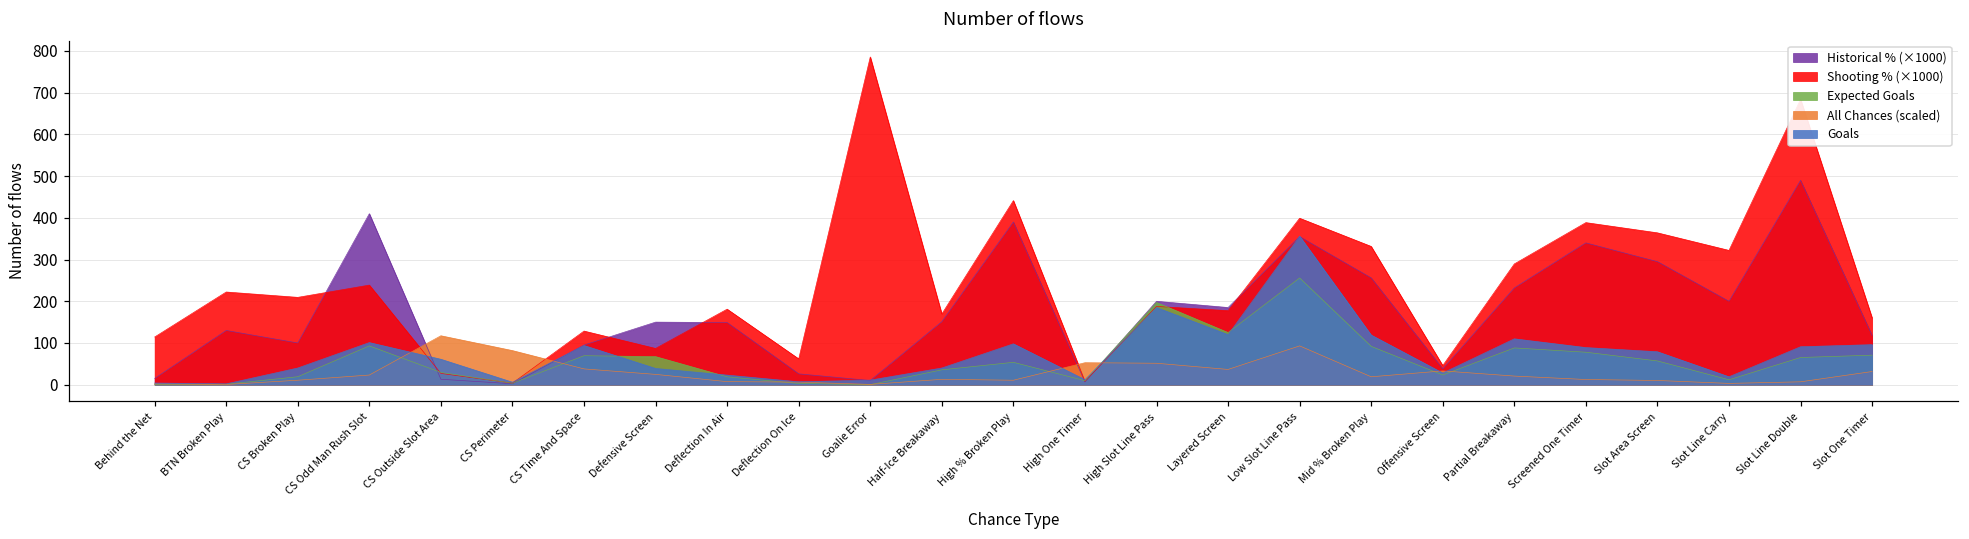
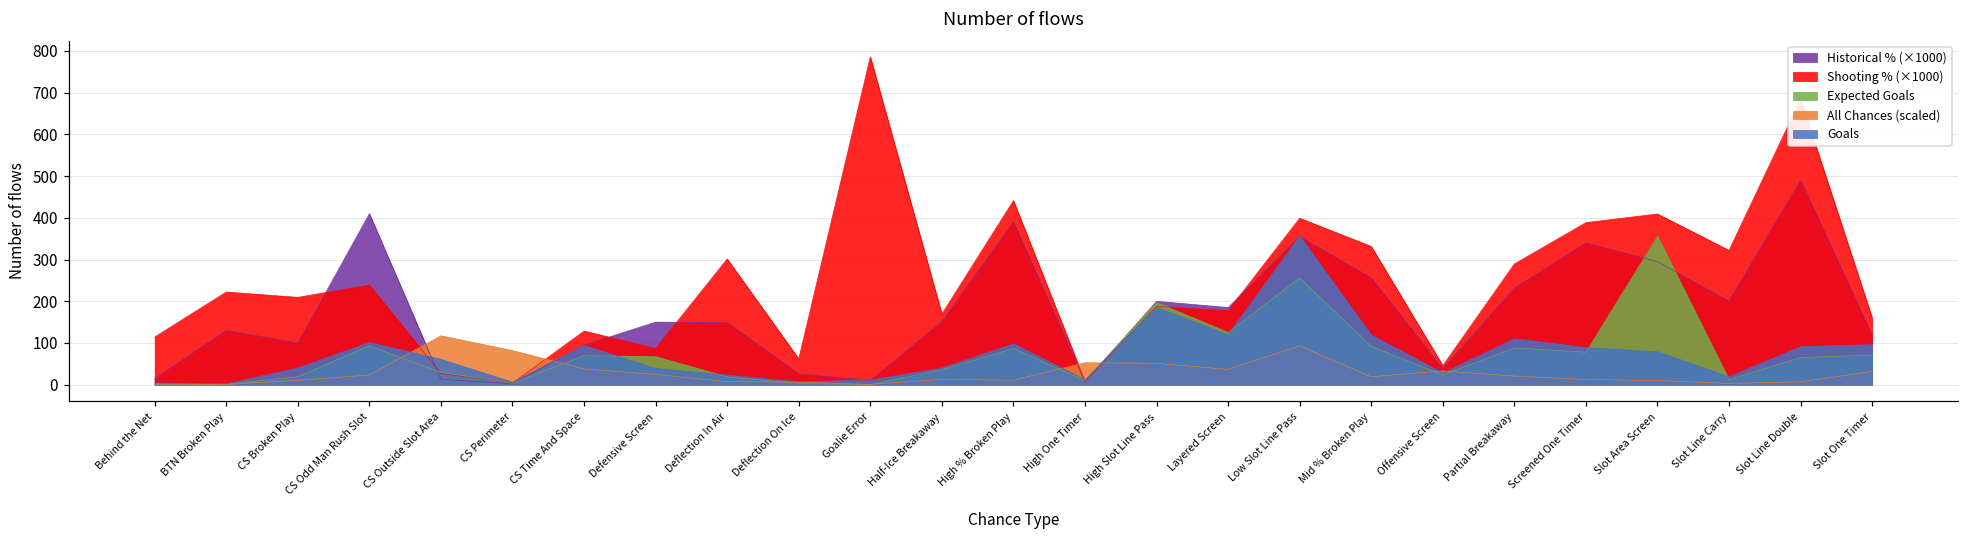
  {
    "Historical % (×1000)": {
      "Behind the Net": 20,
      "BTN Broken Play": 130,
      "CS Broken Play": 100,
      "CS Odd Man Rush Slot": 410,
      "CS Outside Slot Area": 10,
      "Defensive Screen": 150,
      "Deflection In Air": 150,
      "Deflection On Ice": 30,
      "Half-Ice Breakaway": 150,
      "High % Broken Play": 390,
      "Layered Screen": 190,
      "Mid % Broken Play": 260,
      "Partial Breakaway": 230,
      "Screened One Timer": 340,
      "Slot Area Screen": 300,
      "Slot Line Carry": 200,
      "Slot Line Double": 490,
      "Slot One Timer": 120
    },
    "Shooting % (×1000)": {
      "Behind the Net": 110,
      "BTN Broken Play": 220,
      "CS Broken Play": 210,
      "CS Odd Man Rush Slot": 240,
      "CS Time And Space": 130,
      "Defensive Screen": 90,
-     "Deflection In Air": 180,
+     "Deflection In Air": 300,
      "Deflection On Ice": 60,
      "Goalie Error": 790,
      "Half-Ice Breakaway": 170,
      "High % Broken Play": 440,
      "Layered Screen": 180,
      "Low Slot Line Pass": 400,
      "Mid % Broken Play": 330,
      "Offensive Screen": 50,
      "Partial Breakaway": 290,
      "Screened One Timer": 390,
-     "Slot Area Screen": 360,
+     "Slot Area Screen": 410,
      "Slot Line Carry": 320,
      "Slot One Timer": 160
    },
    "Expected Goals": {
      "CS Broken Play": 20,
      "CS Odd Man Rush Slot": 90,
      "CS Time And Space": 70,
      "Defensive Screen": 70,
-     "High % Broken Play": 50,
+     "High % Broken Play": 90,
      "Low Slot Line Pass": 260,
      "Mid % Broken Play": 90,
      "Partial Breakaway": 90,
      "Screened One Timer": 80,
-     "Slot Area Screen": 60,
+     "Slot Area Screen": 360,
      "Slot Line Carry": 10,
      "Slot Line Double": 70,
      "Slot One Timer": 70
    },
    "All Chances (scaled)": {
      "CS Broken Play": 10,
      "CS Odd Man Rush Slot": 20,
      "CS Outside Slot Area": 120,
      "CS Perimeter": 80,
      "CS Time And Space": 40,
      "Defensive Screen": 20,
      "Deflection In Air": 10,
      "Half-Ice Breakaway": 10,
      "High % Broken Play": 10,
      "High One Timer": 50,
      "High Slot Line Pass": 50,
      "Layered Screen": 40,
      "Low Slot Line Pass": 90,
      "Mid % Broken Play": 20,
      "Partial Breakaway": 20,
      "Screened One Timer": 10,
      "Slot Area Screen": 10,
      "Slot Line Carry": 0,
      "Slot Line Double": 10,
      "Slot One Timer": 30
    },
    "Goals": {
      "CS Broken Play": 40,
      "CS Odd Man Rush Slot": 100,
      "CS Outside Slot Area": 60,
      "Defensive Screen": 40,
      "High % Broken Play": 100,
      "Mid % Broken Play": 120,
      "Partial Breakaway": 110,
      "Screened One Timer": 90,
      "Slot Area Screen": 80,
      "Slot Line Carry": 20,
      "Slot Line Double": 90,
      "Slot One Timer": 100
    }
  }
